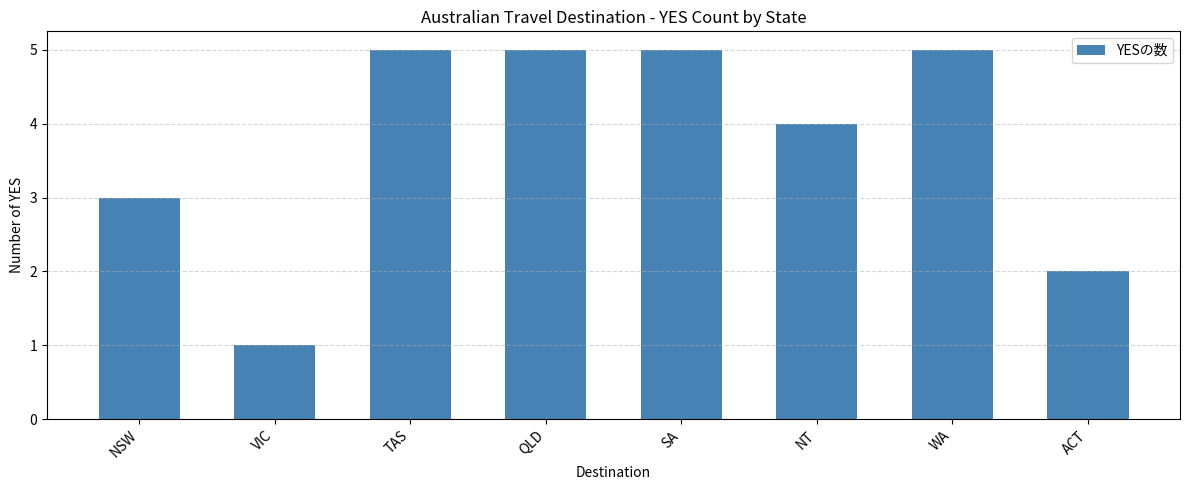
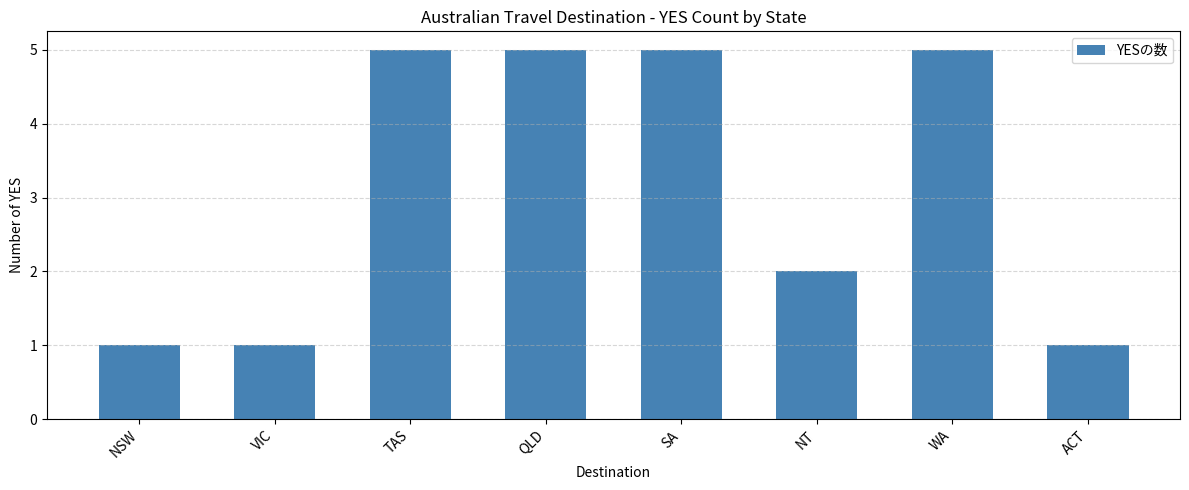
  {
-   "NSW": 3,
+   "NSW": 1,
    "VIC": 1,
    "TAS": 5,
    "QLD": 5,
    "SA": 5,
-   "NT": 4,
+   "NT": 2,
    "WA": 5,
-   "ACT": 2
+   "ACT": 1
  }
